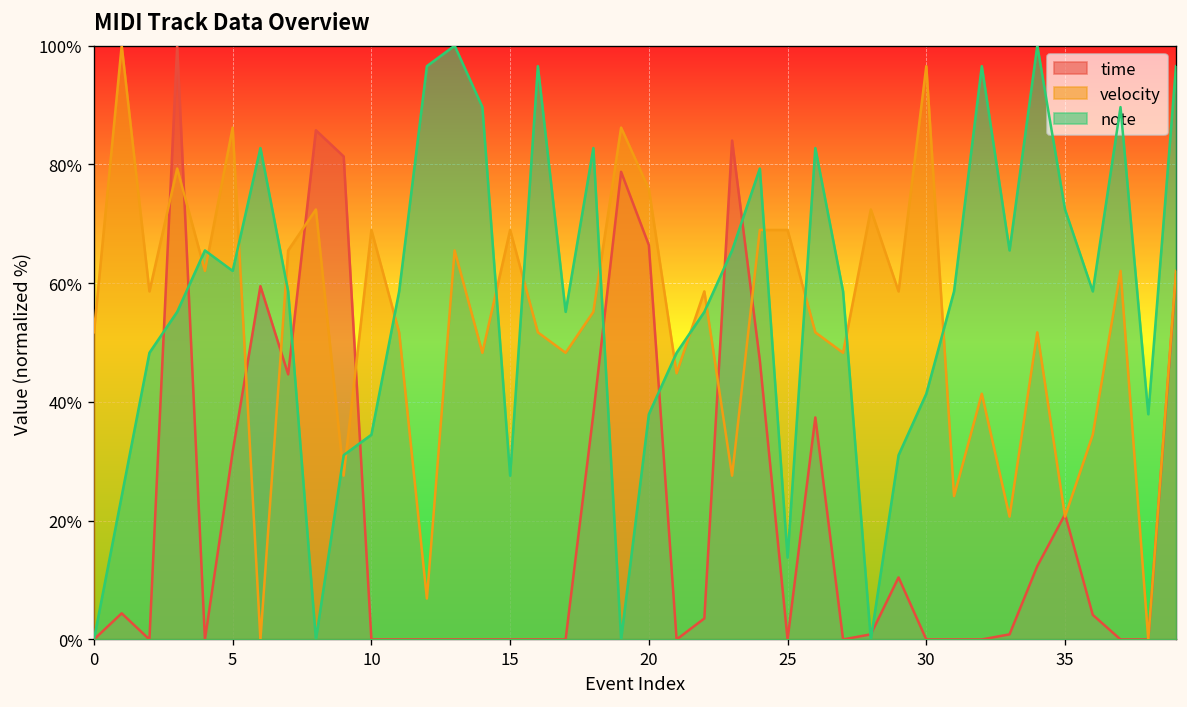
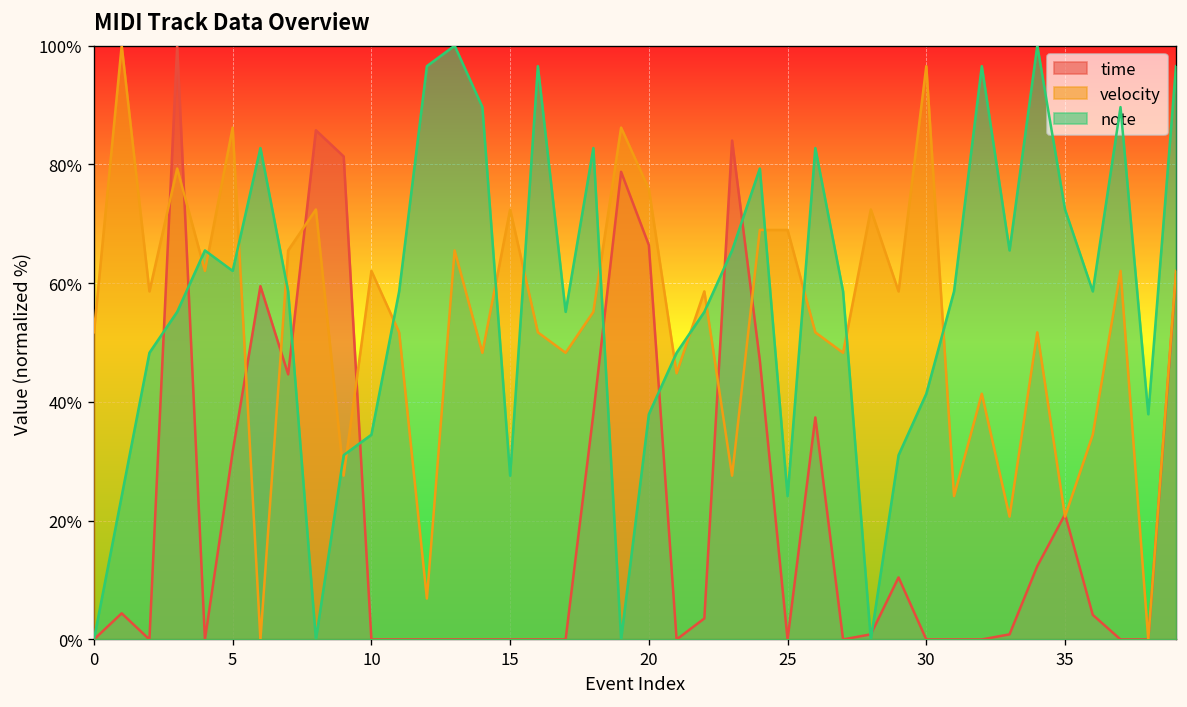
  {
    "time": {
      "5": "32%",
      "10": "0%",
      "15": "0%",
      "20": "66%",
      "25": "0%",
      "30": "0%"
    },
    "velocity": {
      "0": "52%",
      "5": "86%",
-     "10": "69%",
-     "15": "69%",
+     "10": "62%",
+     "15": "72%",
      "20": "76%",
      "25": "69%",
      "30": "97%"
    },
    "note": {
      "5": "62%",
      "10": "34%",
      "15": "28%",
      "20": "38%",
-     "25": "14%",
+     "25": "24%",
      "30": "41%",
      "35": "72%"
    }
  }
